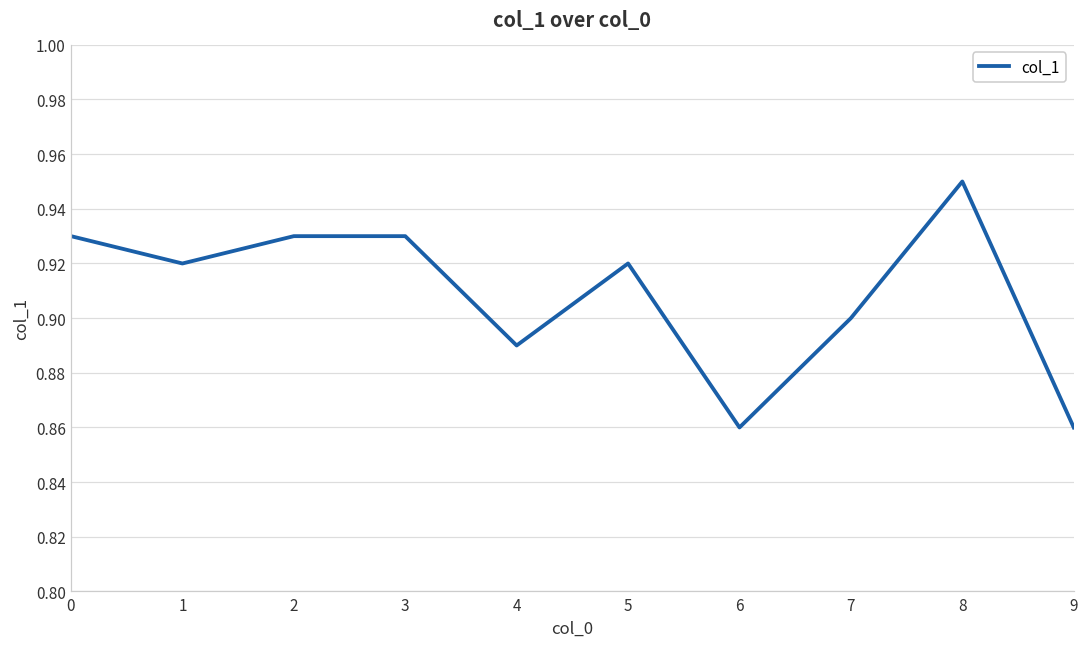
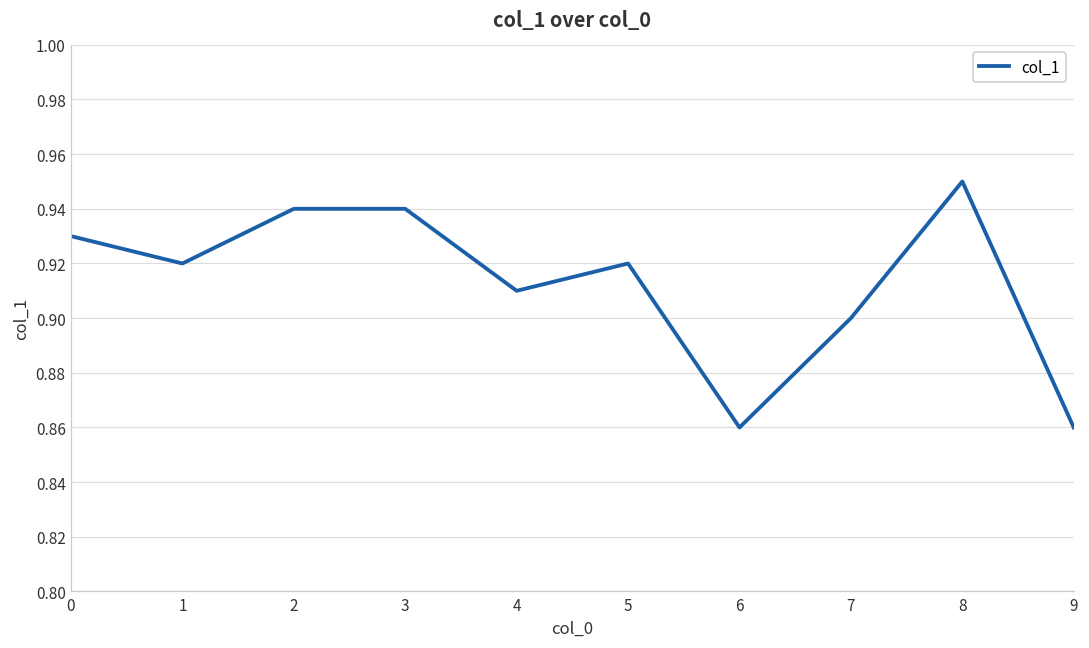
  {
    "0": 0.93,
    "1": 0.92,
-   "2": 0.93,
-   "3": 0.93,
-   "4": 0.89,
+   "2": 0.94,
+   "3": 0.94,
+   "4": 0.91,
    "5": 0.92,
    "6": 0.86,
    "7": 0.90,
    "8": 0.95,
    "9": 0.86
  }
